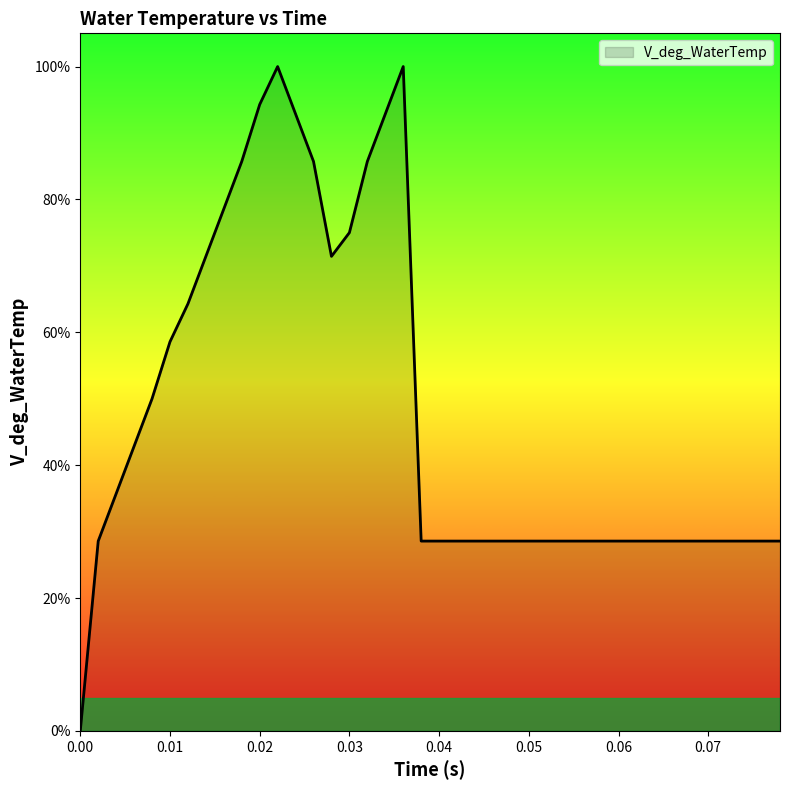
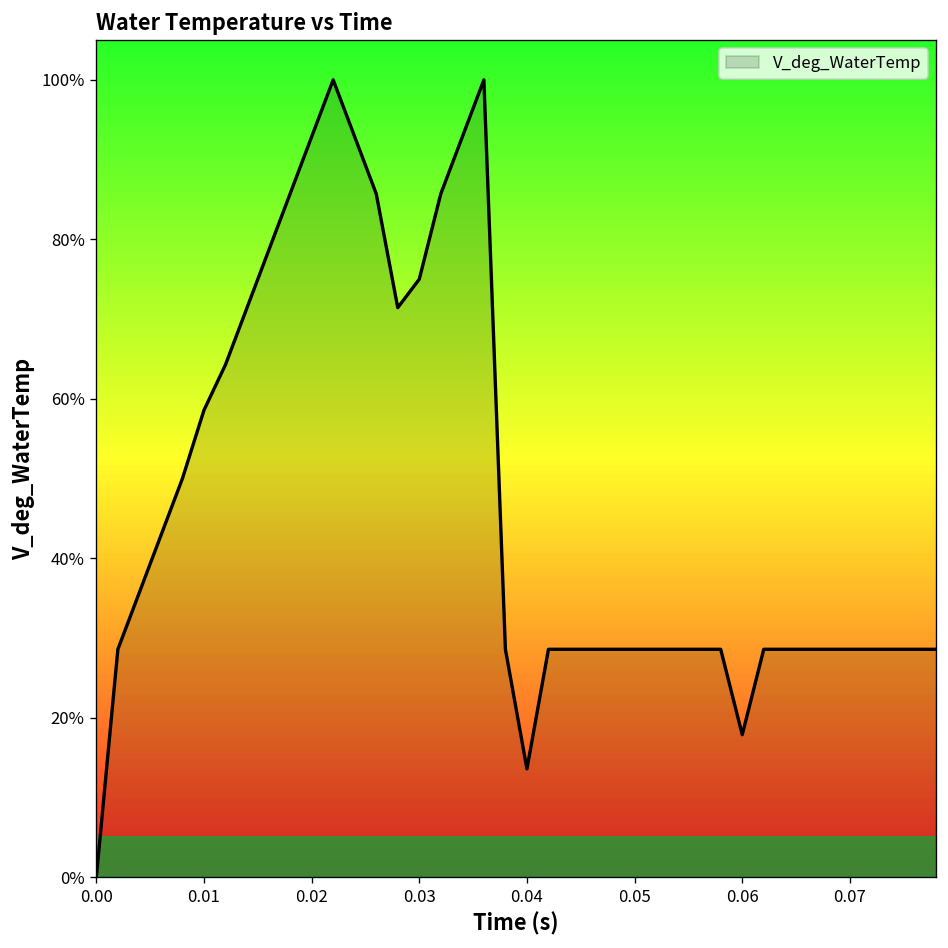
  {
    "0.01": "59%",
-   "0.02": "94%",
+   "0.02": "93%",
    "0.03": "75%",
-   "0.04": "29%",
+   "0.04": "14%",
    "0.05": "29%",
-   "0.06": "29%",
+   "0.06": "18%",
    "0.07": "29%"
  }
